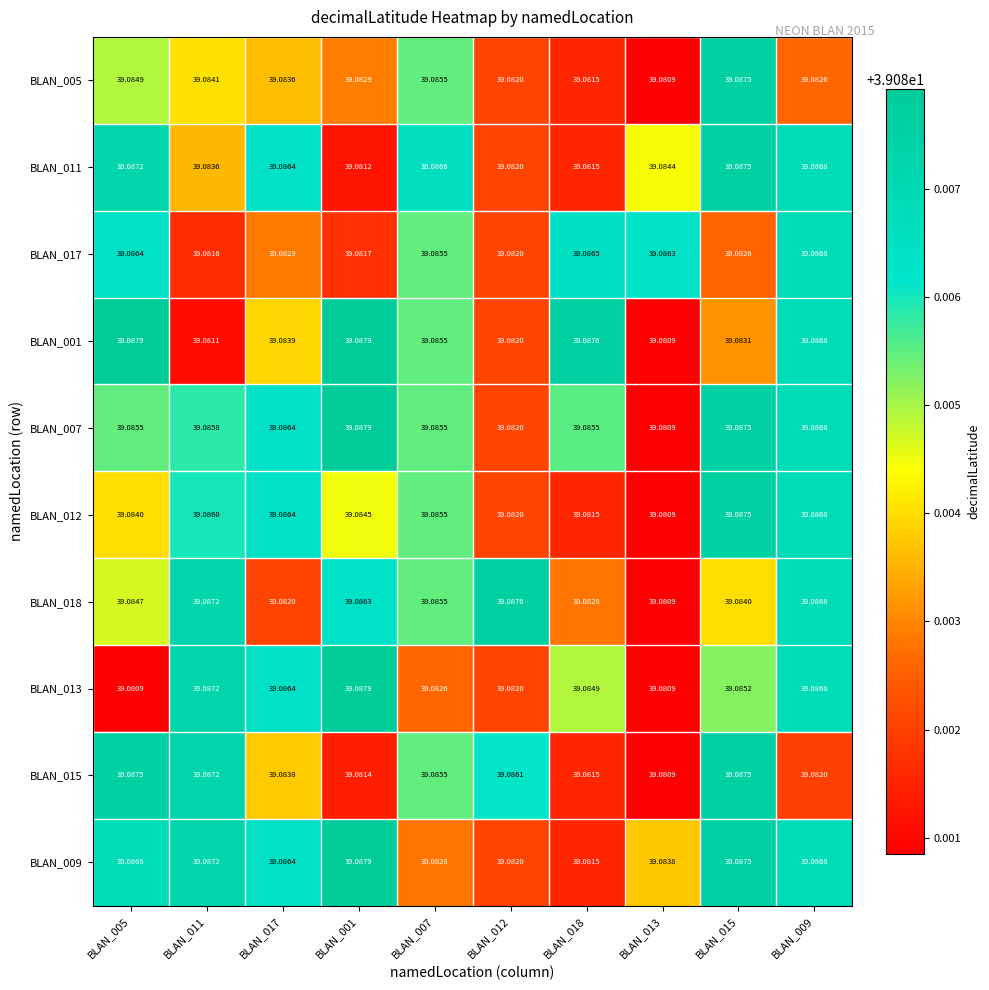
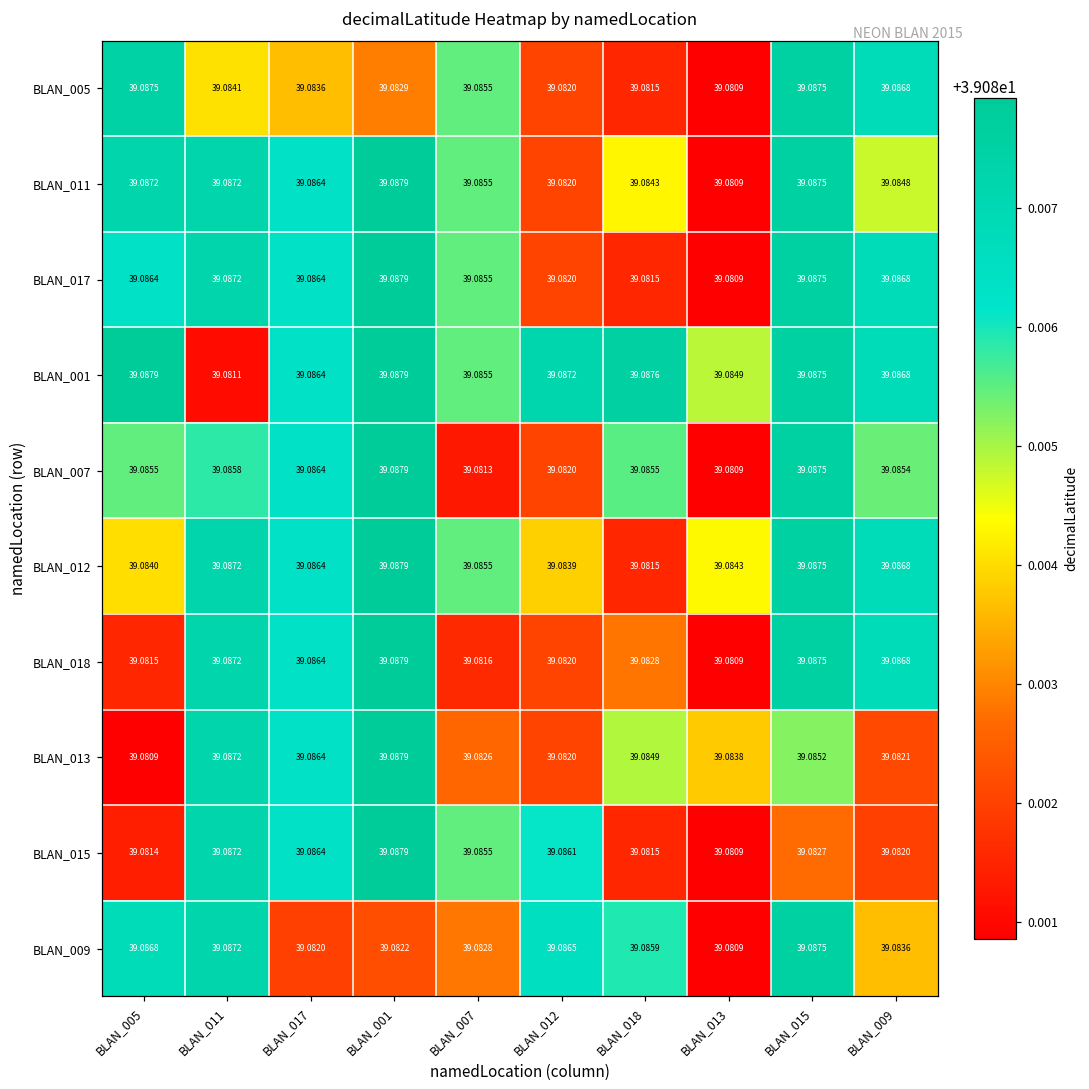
  {
    "BLAN_005": {
-     "BLAN_005": 39.0849,
+     "BLAN_005": 39.0875,
      "BLAN_011": 39.0841,
      "BLAN_017": 39.0836,
      "BLAN_001": 39.0829,
      "BLAN_007": 39.0855,
      "BLAN_012": 39.0820,
      "BLAN_018": 39.0815,
      "BLAN_013": 39.0809,
      "BLAN_015": 39.0875,
-     "BLAN_009": 39.0826
+     "BLAN_009": 39.0868
    },
    "BLAN_011": {
      "BLAN_005": 39.0872,
-     "BLAN_011": 39.0836,
+     "BLAN_011": 39.0872,
      "BLAN_017": 39.0864,
-     "BLAN_001": 39.0812,
-     "BLAN_007": 39.0866,
+     "BLAN_001": 39.0879,
+     "BLAN_007": 39.0855,
      "BLAN_012": 39.0820,
-     "BLAN_018": 39.0815,
-     "BLAN_013": 39.0844,
+     "BLAN_018": 39.0843,
+     "BLAN_013": 39.0809,
      "BLAN_015": 39.0875,
-     "BLAN_009": 39.0868
+     "BLAN_009": 39.0848
    },
    "BLAN_017": {
      "BLAN_005": 39.0864,
-     "BLAN_011": 39.0816,
-     "BLAN_017": 39.0829,
-     "BLAN_001": 39.0817,
+     "BLAN_011": 39.0872,
+     "BLAN_017": 39.0864,
+     "BLAN_001": 39.0879,
      "BLAN_007": 39.0855,
      "BLAN_012": 39.0820,
-     "BLAN_018": 39.0865,
-     "BLAN_013": 39.0863,
-     "BLAN_015": 39.0826,
+     "BLAN_018": 39.0815,
+     "BLAN_013": 39.0809,
+     "BLAN_015": 39.0875,
      "BLAN_009": 39.0868
    },
    "BLAN_001": {
      "BLAN_005": 39.0879,
      "BLAN_011": 39.0811,
-     "BLAN_017": 39.0839,
+     "BLAN_017": 39.0864,
      "BLAN_001": 39.0879,
      "BLAN_007": 39.0855,
-     "BLAN_012": 39.0820,
+     "BLAN_012": 39.0872,
      "BLAN_018": 39.0876,
-     "BLAN_013": 39.0809,
-     "BLAN_015": 39.0831,
+     "BLAN_013": 39.0849,
+     "BLAN_015": 39.0875,
      "BLAN_009": 39.0868
    },
    "BLAN_007": {
      "BLAN_005": 39.0855,
      "BLAN_011": 39.0858,
      "BLAN_017": 39.0864,
      "BLAN_001": 39.0879,
-     "BLAN_007": 39.0855,
+     "BLAN_007": 39.0813,
      "BLAN_012": 39.0820,
      "BLAN_018": 39.0855,
      "BLAN_013": 39.0809,
      "BLAN_015": 39.0875,
-     "BLAN_009": 39.0868
+     "BLAN_009": 39.0854
    },
    "BLAN_012": {
      "BLAN_005": 39.0840,
-     "BLAN_011": 39.0860,
+     "BLAN_011": 39.0872,
      "BLAN_017": 39.0864,
-     "BLAN_001": 39.0845,
+     "BLAN_001": 39.0879,
      "BLAN_007": 39.0855,
-     "BLAN_012": 39.0820,
+     "BLAN_012": 39.0839,
      "BLAN_018": 39.0815,
-     "BLAN_013": 39.0809,
+     "BLAN_013": 39.0843,
      "BLAN_015": 39.0875,
      "BLAN_009": 39.0868
    },
    "BLAN_018": {
-     "BLAN_005": 39.0847,
+     "BLAN_005": 39.0815,
      "BLAN_011": 39.0872,
-     "BLAN_017": 39.0820,
-     "BLAN_001": 39.0863,
-     "BLAN_007": 39.0855,
-     "BLAN_012": 39.0876,
+     "BLAN_017": 39.0864,
+     "BLAN_001": 39.0879,
+     "BLAN_007": 39.0816,
+     "BLAN_012": 39.0820,
      "BLAN_018": 39.0828,
      "BLAN_013": 39.0809,
-     "BLAN_015": 39.0840,
+     "BLAN_015": 39.0875,
      "BLAN_009": 39.0868
    },
    "BLAN_013": {
      "BLAN_005": 39.0809,
      "BLAN_011": 39.0872,
      "BLAN_017": 39.0864,
      "BLAN_001": 39.0879,
      "BLAN_007": 39.0826,
      "BLAN_012": 39.0820,
      "BLAN_018": 39.0849,
-     "BLAN_013": 39.0809,
+     "BLAN_013": 39.0838,
      "BLAN_015": 39.0852,
-     "BLAN_009": 39.0868
+     "BLAN_009": 39.0821
    },
    "BLAN_015": {
-     "BLAN_005": 39.0875,
+     "BLAN_005": 39.0814,
      "BLAN_011": 39.0872,
-     "BLAN_017": 39.0838,
-     "BLAN_001": 39.0814,
+     "BLAN_017": 39.0864,
+     "BLAN_001": 39.0879,
      "BLAN_007": 39.0855,
      "BLAN_012": 39.0861,
      "BLAN_018": 39.0815,
      "BLAN_013": 39.0809,
-     "BLAN_015": 39.0875,
+     "BLAN_015": 39.0827,
      "BLAN_009": 39.0820
    },
    "BLAN_009": {
      "BLAN_005": 39.0868,
      "BLAN_011": 39.0872,
-     "BLAN_017": 39.0864,
-     "BLAN_001": 39.0879,
+     "BLAN_017": 39.0820,
+     "BLAN_001": 39.0822,
      "BLAN_007": 39.0828,
-     "BLAN_012": 39.0820,
-     "BLAN_018": 39.0815,
-     "BLAN_013": 39.0838,
+     "BLAN_012": 39.0865,
+     "BLAN_018": 39.0859,
+     "BLAN_013": 39.0809,
      "BLAN_015": 39.0875,
-     "BLAN_009": 39.0868
+     "BLAN_009": 39.0836
    }
  }
